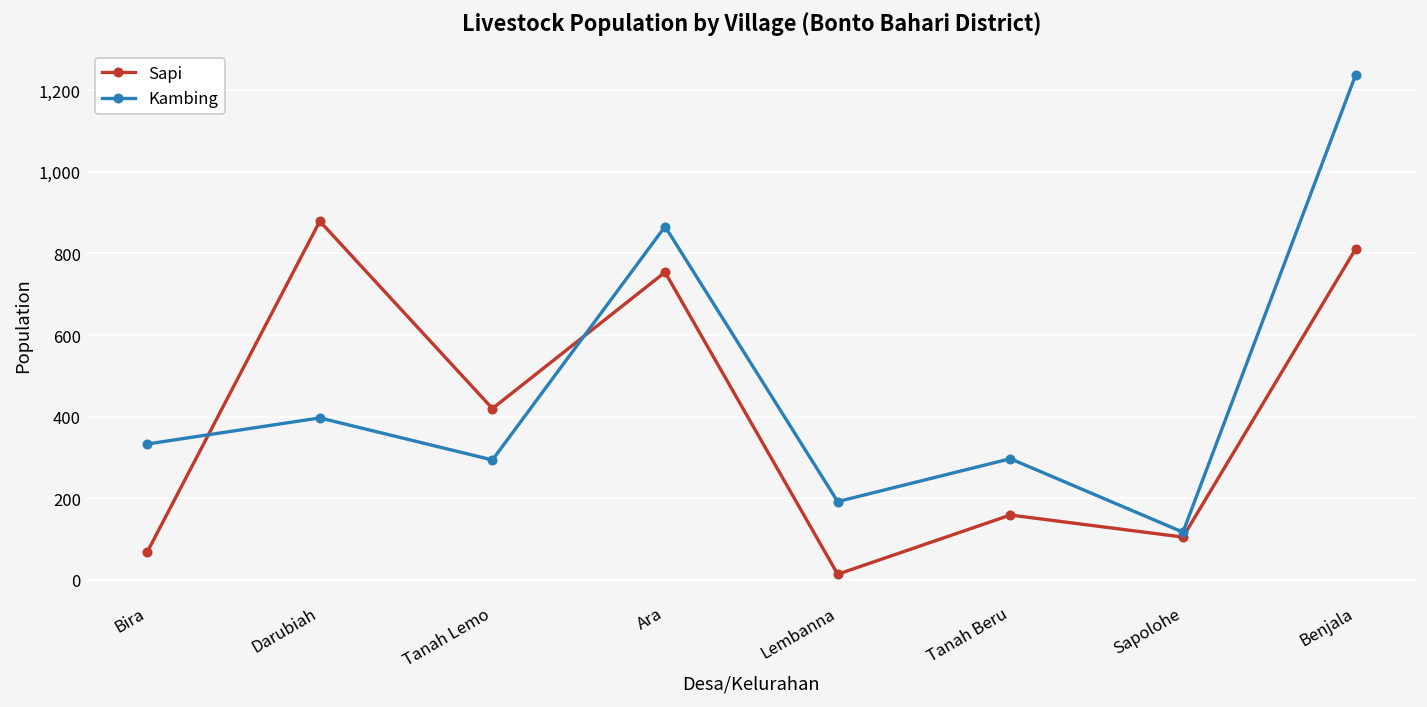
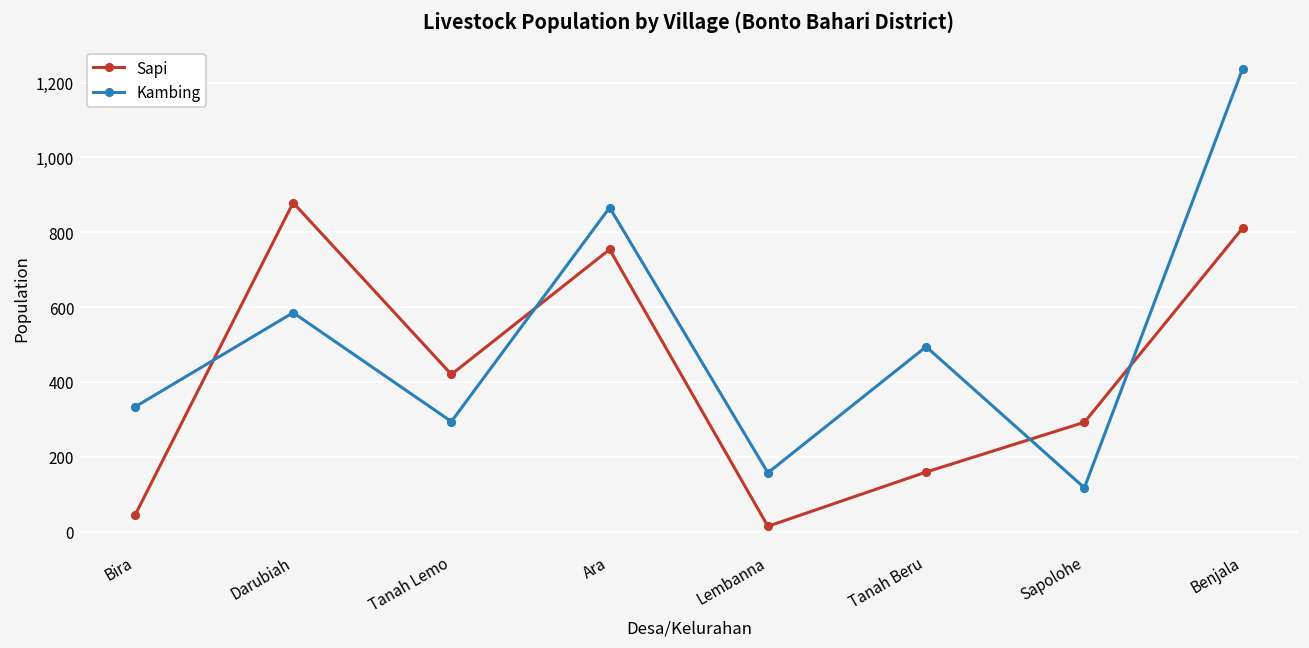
  {
    "Sapi": {
-     "Bira": "70",
+     "Bira": "40",
      "Darubiah": "880",
      "Tanah Lemo": "420",
      "Ara": "750",
      "Lembanna": "10",
      "Tanah Beru": "160",
-     "Sapolohe": "110",
+     "Sapolohe": "290",
      "Benjala": "810"
    },
    "Kambing": {
      "Bira": "330",
-     "Darubiah": "400",
+     "Darubiah": "590",
      "Tanah Lemo": "290",
      "Ara": "870",
-     "Lembanna": "190",
-     "Tanah Beru": "300",
+     "Lembanna": "160",
+     "Tanah Beru": "490",
      "Sapolohe": "120",
      "Benjala": "1,240"
    }
  }
